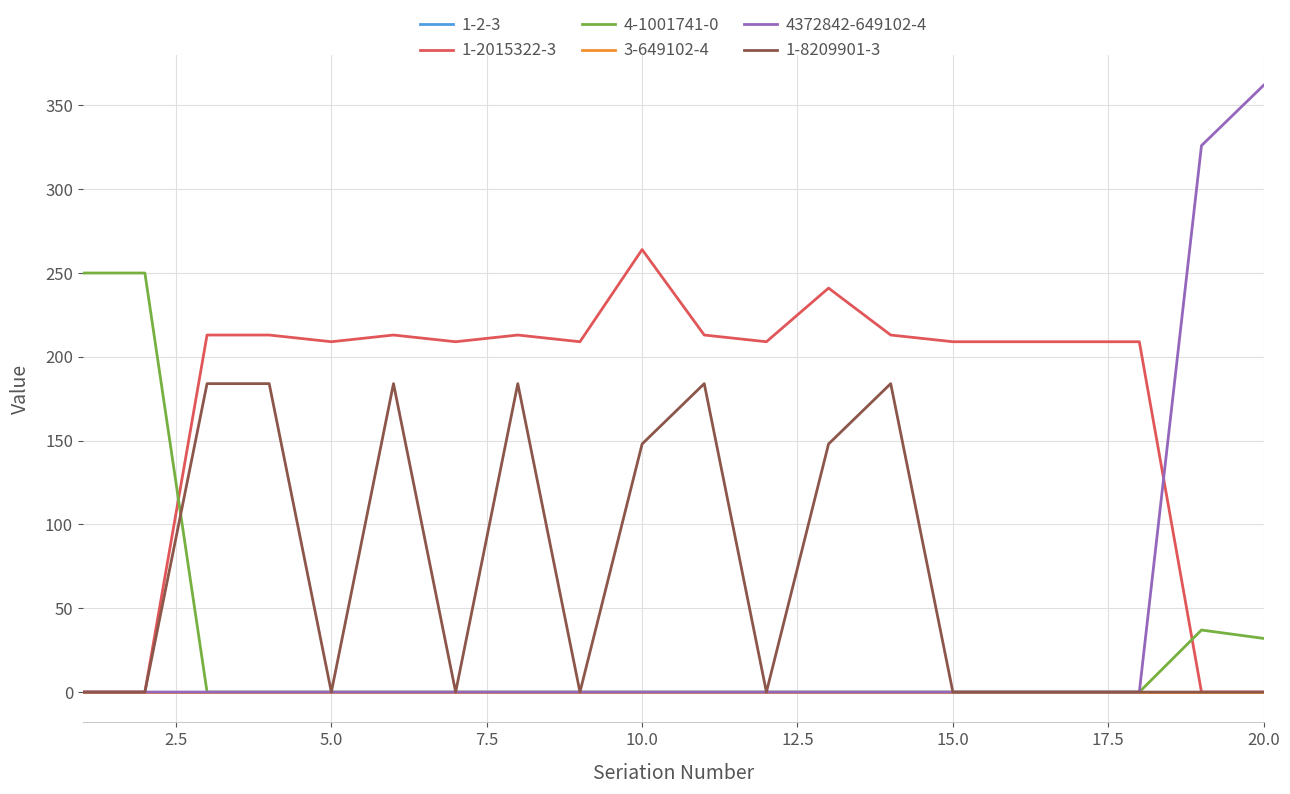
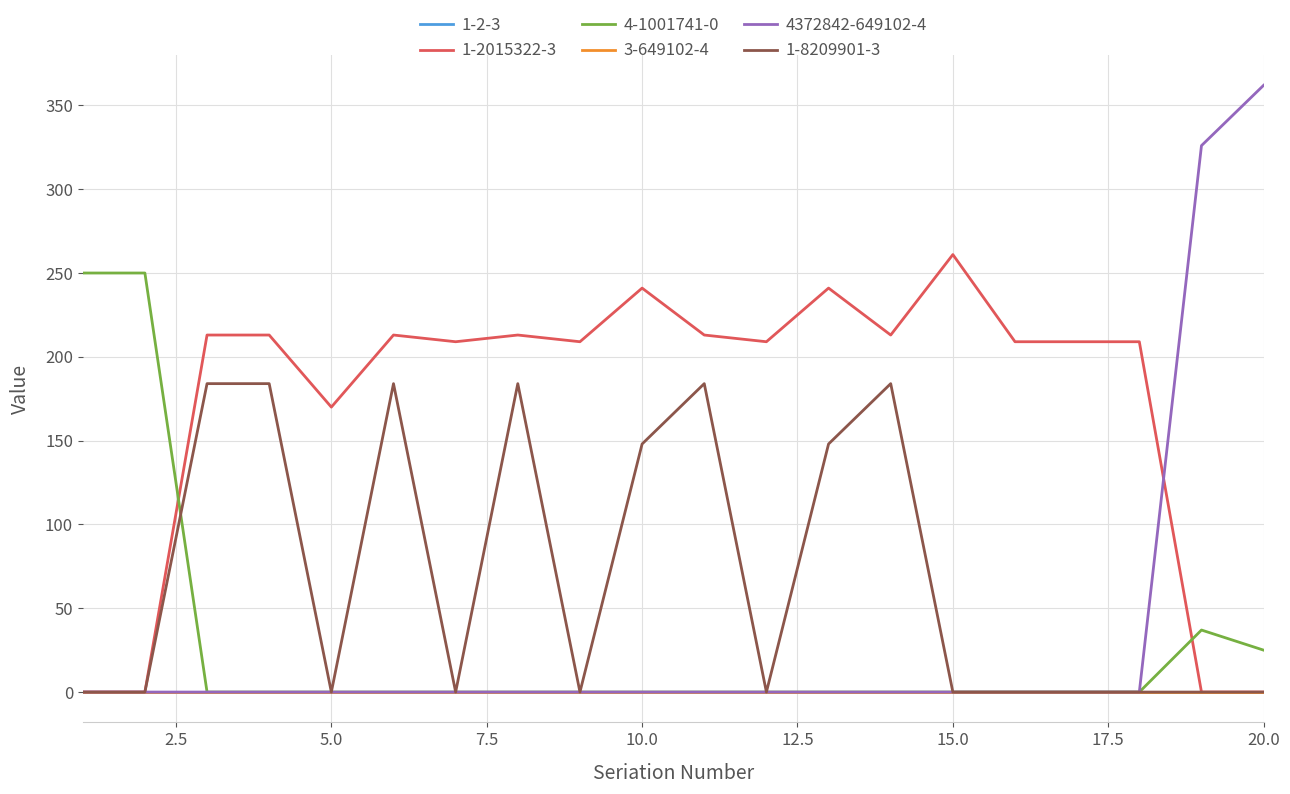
  {
    "1-2015322-3": {
-     "5.0": 209,
-     "10.0": 264,
-     "15.0": 209
+     "5.0": 170,
+     "10.0": 241,
+     "15.0": 261
    },
    "4-1001741-0": {
-     "20.0": 32
+     "20.0": 25
    },
    "4372842-649102-4": {
      "20.0": 362
    },
    "1-8209901-3": {
      "10.0": 148
    }
  }
